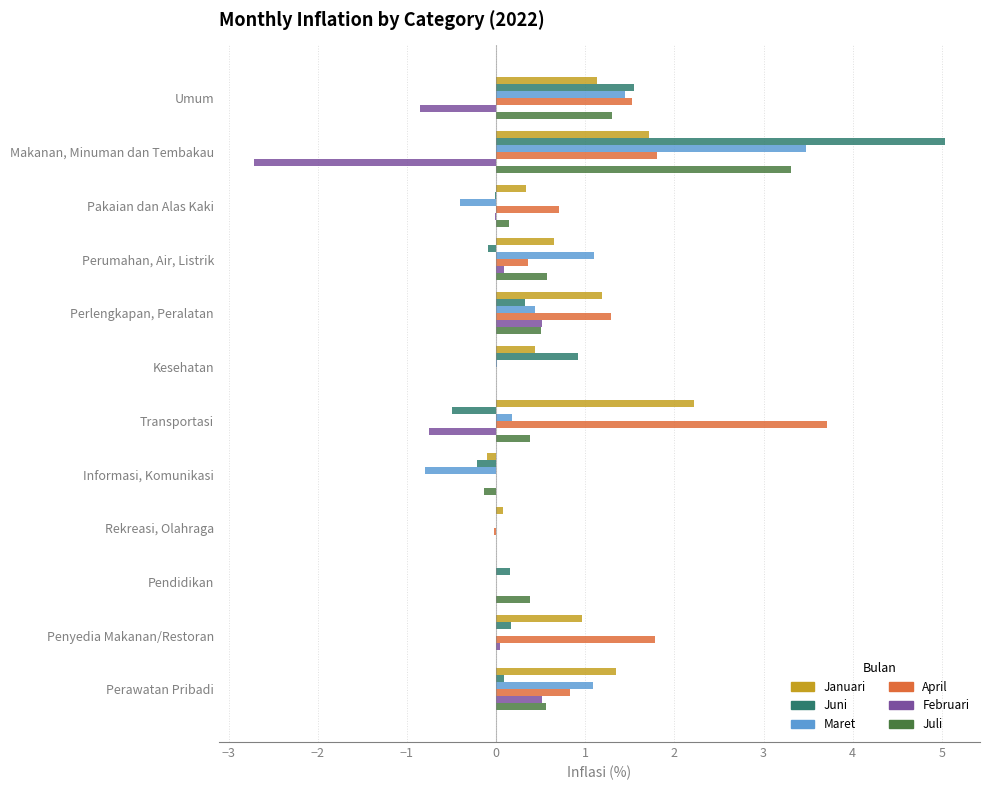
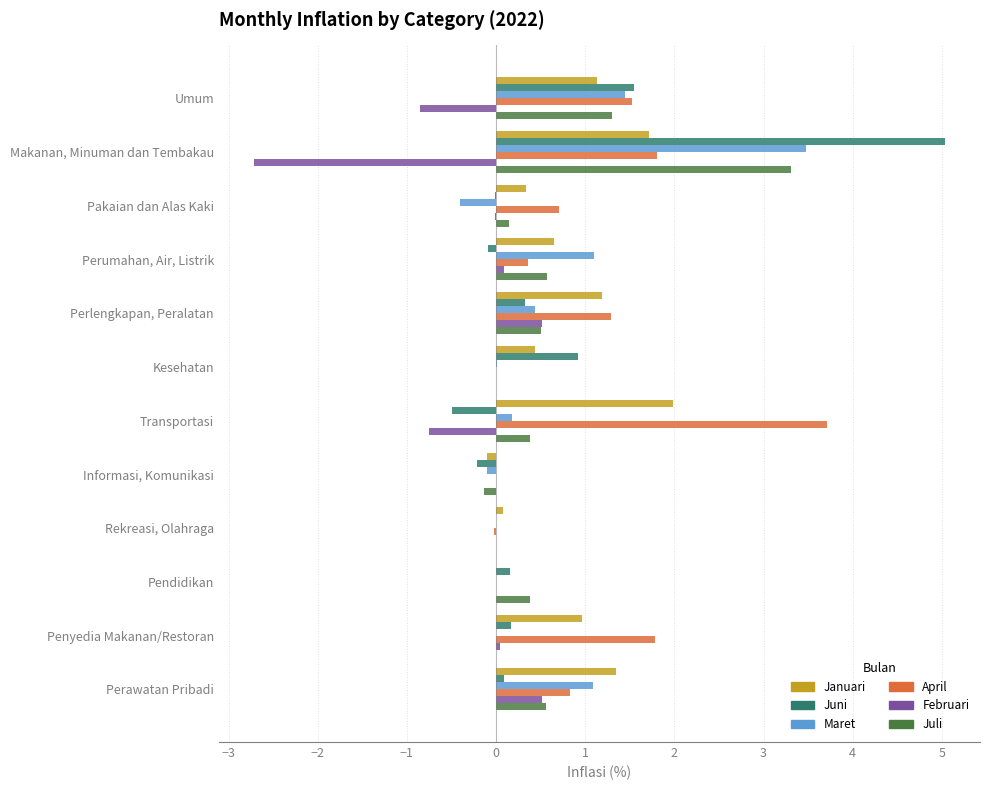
  {
    "Januari": {
      "Umum": 1.1,
      "Makanan, Minuman dan Tembakau": 1.7,
      "Pakaian dan Alas Kaki": 0.3,
      "Perumahan, Air, Listrik": 0.7,
      "Perlengkapan, Peralatan": 1.2,
      "Kesehatan": 0.4,
-     "Transportasi": 2.2,
+     "Transportasi": 2.0,
      "Informasi, Komunikasi": -0.1,
      "Rekreasi, Olahraga": 0.1,
      "Pendidikan": 0.0,
      "Penyedia Makanan/Restoran": 1.0,
      "Perawatan Pribadi": 1.4
    },
    "Maret": {
      "Umum": 1.5,
      "Makanan, Minuman dan Tembakau": 3.5,
      "Pakaian dan Alas Kaki": -0.4,
      "Perumahan, Air, Listrik": 1.1,
      "Perlengkapan, Peralatan": 0.4,
      "Transportasi": 0.2,
-     "Informasi, Komunikasi": -0.8,
+     "Informasi, Komunikasi": -0.1,
      "Rekreasi, Olahraga": 0.0,
      "Pendidikan": 0.0,
      "Penyedia Makanan/Restoran": 0.0,
      "Perawatan Pribadi": 1.1
    },
    "April": {
      "Umum": 1.5,
      "Makanan, Minuman dan Tembakau": 1.8,
      "Pakaian dan Alas Kaki": 0.7,
      "Perumahan, Air, Listrik": 0.4,
      "Perlengkapan, Peralatan": 1.3,
      "Kesehatan": 0.0,
      "Transportasi": 3.7,
      "Informasi, Komunikasi": 0.0,
      "Pendidikan": 0.0,
      "Penyedia Makanan/Restoran": 1.8,
      "Perawatan Pribadi": 0.8
    },
    "Februari": {
      "Umum": -0.9,
      "Makanan, Minuman dan Tembakau": -2.7,
      "Perumahan, Air, Listrik": 0.1,
      "Perlengkapan, Peralatan": 0.5,
      "Kesehatan": 0.0,
      "Transportasi": -0.8,
      "Informasi, Komunikasi": 0.0,
      "Rekreasi, Olahraga": 0.0,
      "Pendidikan": 0.0,
      "Penyedia Makanan/Restoran": 0.0,
      "Perawatan Pribadi": 0.5
    }
  }
